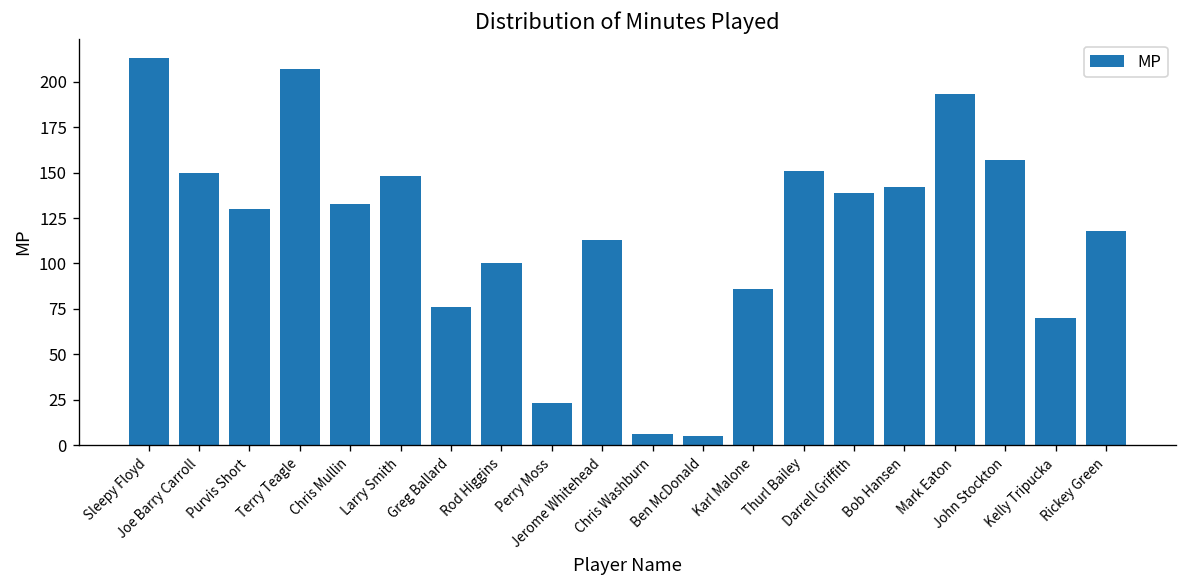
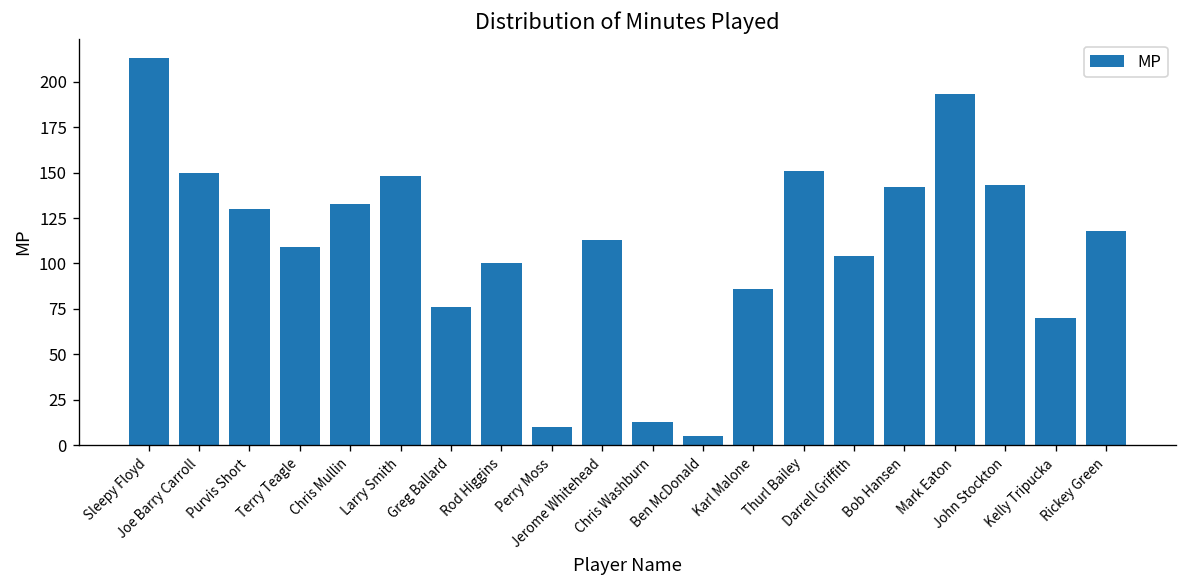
  {
    "Sleepy Floyd": 213,
    "Joe Barry Carroll": 150,
    "Purvis Short": 130,
-   "Terry Teagle": 207,
+   "Terry Teagle": 109,
    "Chris Mullin": 133,
    "Larry Smith": 148,
    "Greg Ballard": 76,
    "Rod Higgins": 100,
-   "Perry Moss": 23,
+   "Perry Moss": 10,
    "Jerome Whitehead": 113,
-   "Chris Washburn": 6,
+   "Chris Washburn": 13,
    "Ben McDonald": 5,
    "Karl Malone": 86,
    "Thurl Bailey": 151,
-   "Darrell Griffith": 139,
+   "Darrell Griffith": 104,
    "Bob Hansen": 142,
    "Mark Eaton": 193,
-   "John Stockton": 157,
+   "John Stockton": 143,
    "Kelly Tripucka": 70,
    "Rickey Green": 118
  }
